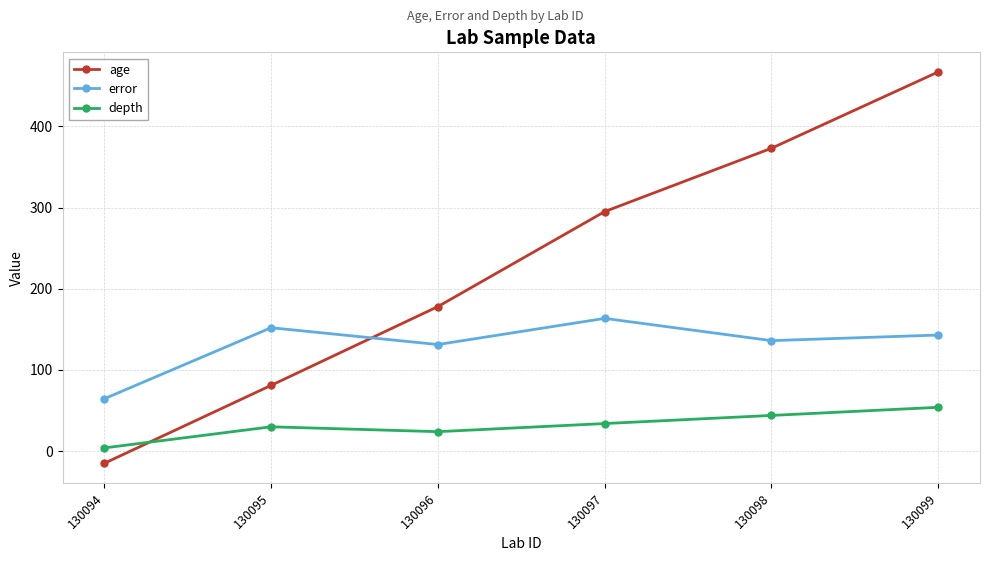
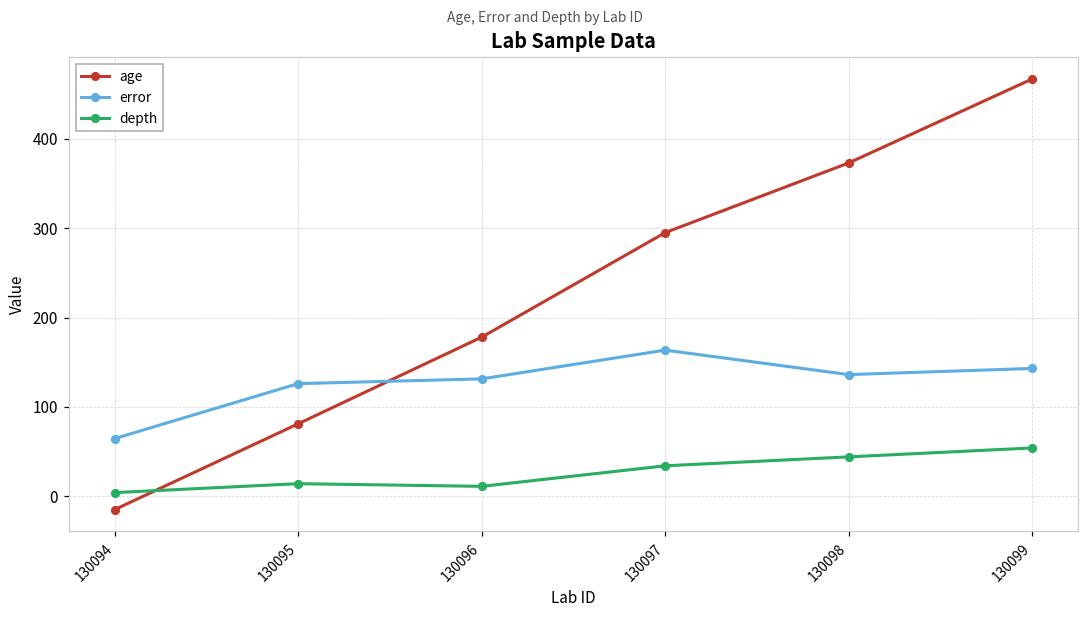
  {
    "age": {
      "130094": -20,
      "130095": 80,
      "130096": 180,
      "130097": 300,
      "130098": 370,
      "130099": 470
    },
    "error": {
      "130094": 60,
-     "130095": 150,
+     "130095": 130,
      "130096": 130,
      "130097": 160,
      "130098": 140,
      "130099": 140
    },
    "depth": {
      "130094": 0,
-     "130095": 30,
-     "130096": 20,
+     "130095": 10,
+     "130096": 10,
      "130097": 30,
      "130098": 40,
      "130099": 50
    }
  }
